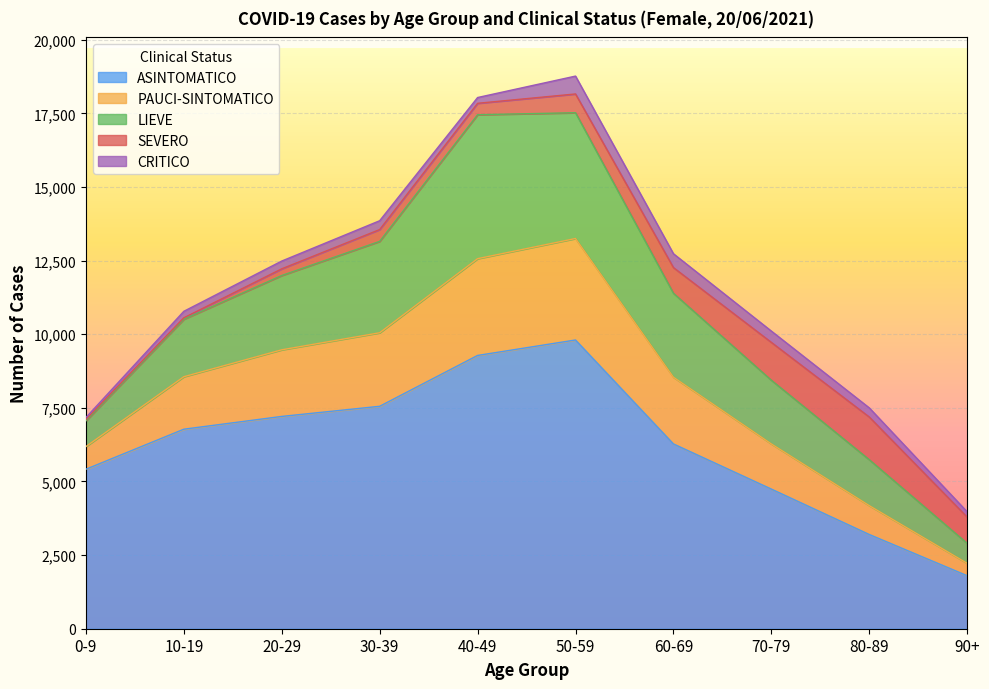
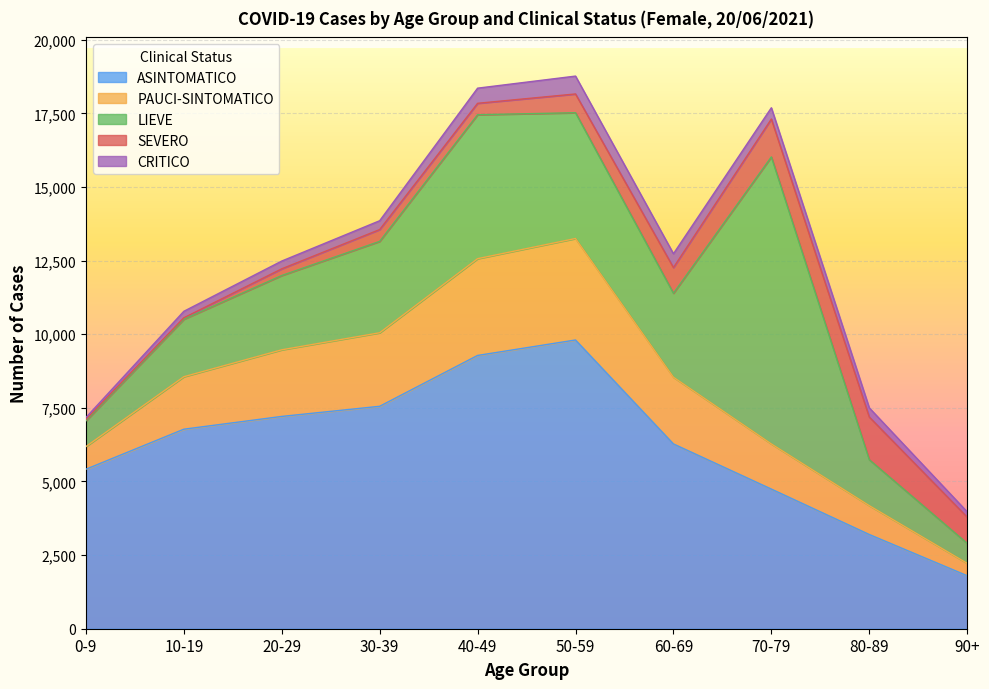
  {
    "ASINTOMATICO": {
      "0-9": "5,400",
      "10-19": "6,800",
      "20-29": "7,200",
      "30-39": "7,600",
      "40-49": "9,300",
      "50-59": "9,800",
      "60-69": "6,300",
      "70-79": "4,700",
      "80-89": "3,200",
      "90+": "1,800"
    },
    "PAUCI-SINTOMATICO": {
      "0-9": "800",
      "10-19": "1,800",
      "20-29": "2,300",
      "30-39": "2,500",
      "40-49": "3,300",
      "50-59": "3,400",
      "60-69": "2,300",
      "70-79": "1,500",
      "80-89": "1,000",
      "90+": "400"
    },
    "LIEVE": {
      "20-29": "2,500",
      "30-39": "3,100",
      "40-49": "4,900",
      "50-59": "4,300",
      "60-69": "2,900",
-     "70-79": "2,200",
+     "70-79": "9,700",
      "80-89": "1,600",
      "90+": "700"
    },
    "SEVERO": {
      "20-29": "200",
      "30-39": "400",
      "40-49": "400",
      "50-59": "600",
      "60-69": "900",
      "70-79": "1,300",
      "80-89": "1,500",
      "90+": "900"
    },
    "CRITICO": {
      "10-19": "200",
      "20-29": "300",
      "30-39": "300",
-     "40-49": "200",
+     "40-49": "500",
      "50-59": "600",
      "60-69": "500",
      "70-79": "400",
      "80-89": "300",
      "90+": "200"
    }
  }
